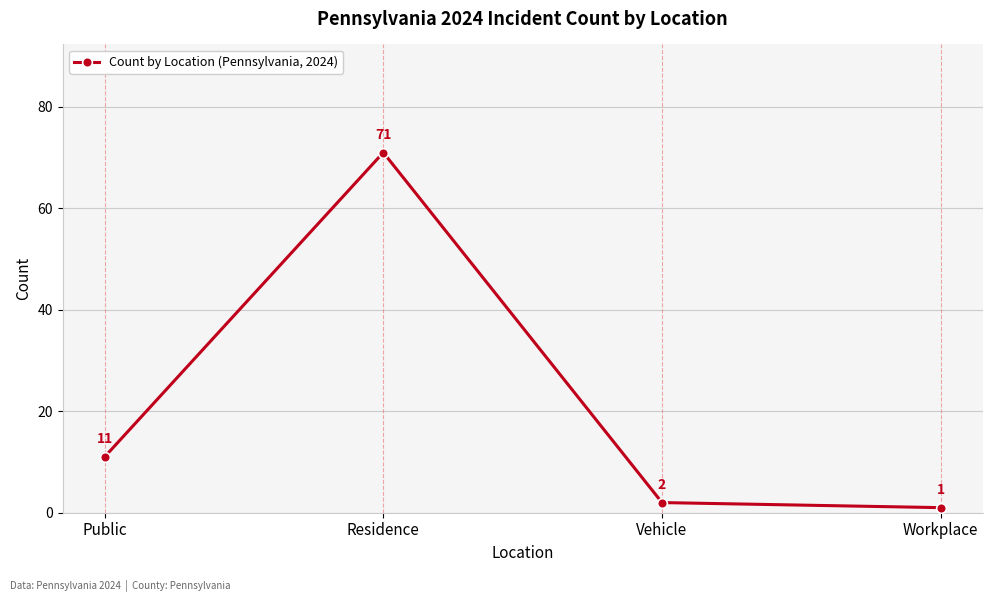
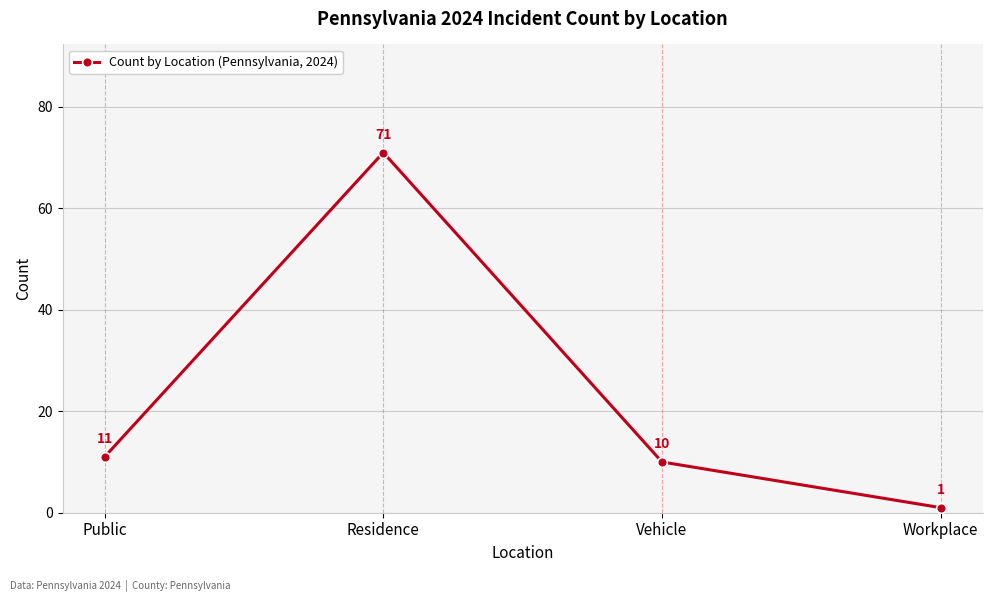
  {
    "Public": 11,
    "Residence": 71,
-   "Vehicle": 2,
+   "Vehicle": 10,
    "Workplace": 1
  }
